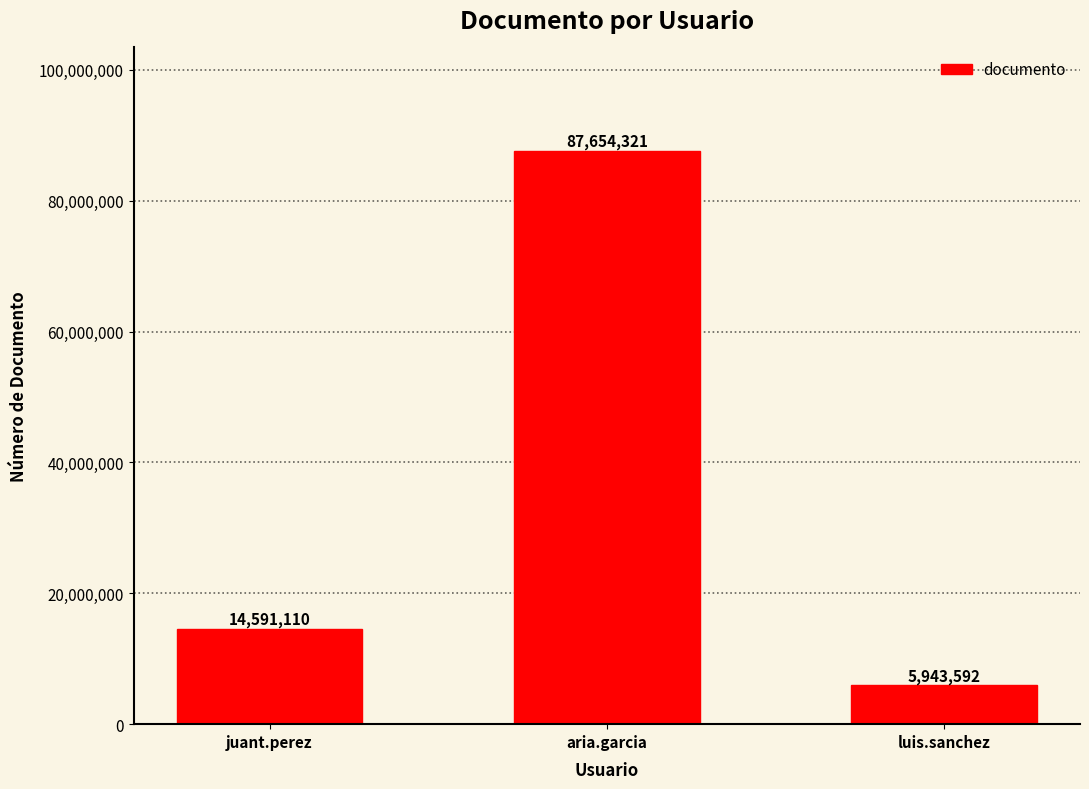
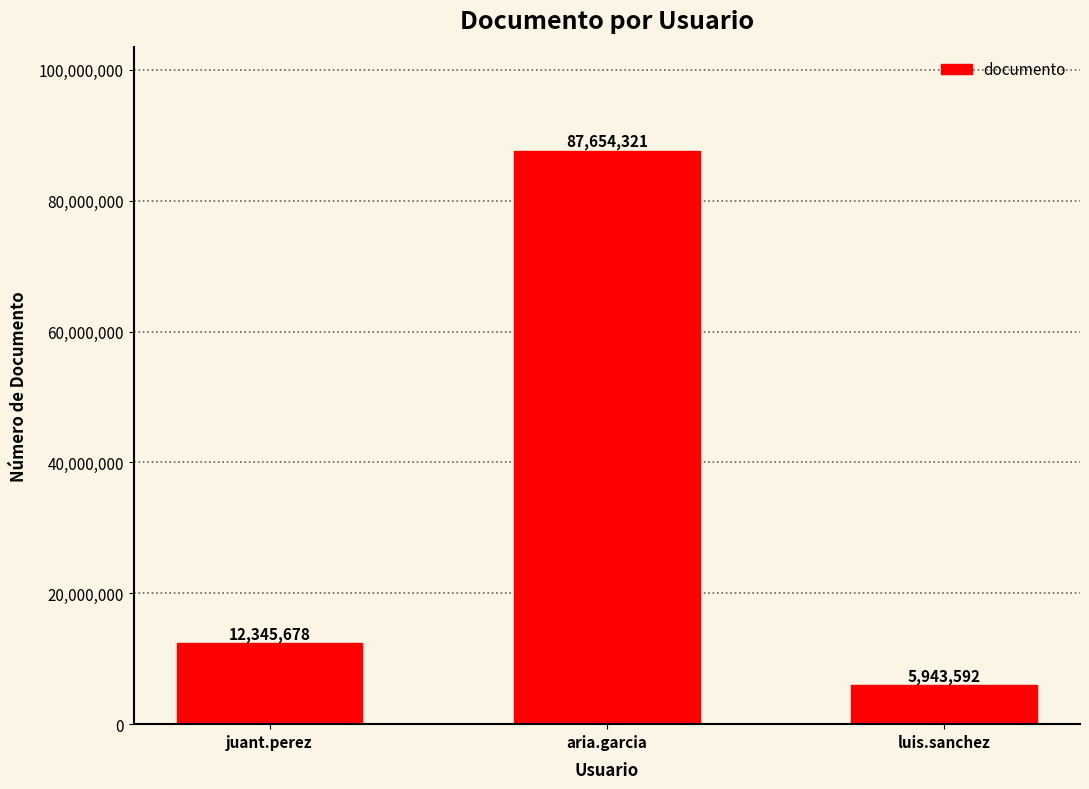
  {
-   "juant.perez": "14,591,110",
+   "juant.perez": "12,345,678",
    "aria.garcia": "87,654,321",
    "luis.sanchez": "5,943,592"
  }
